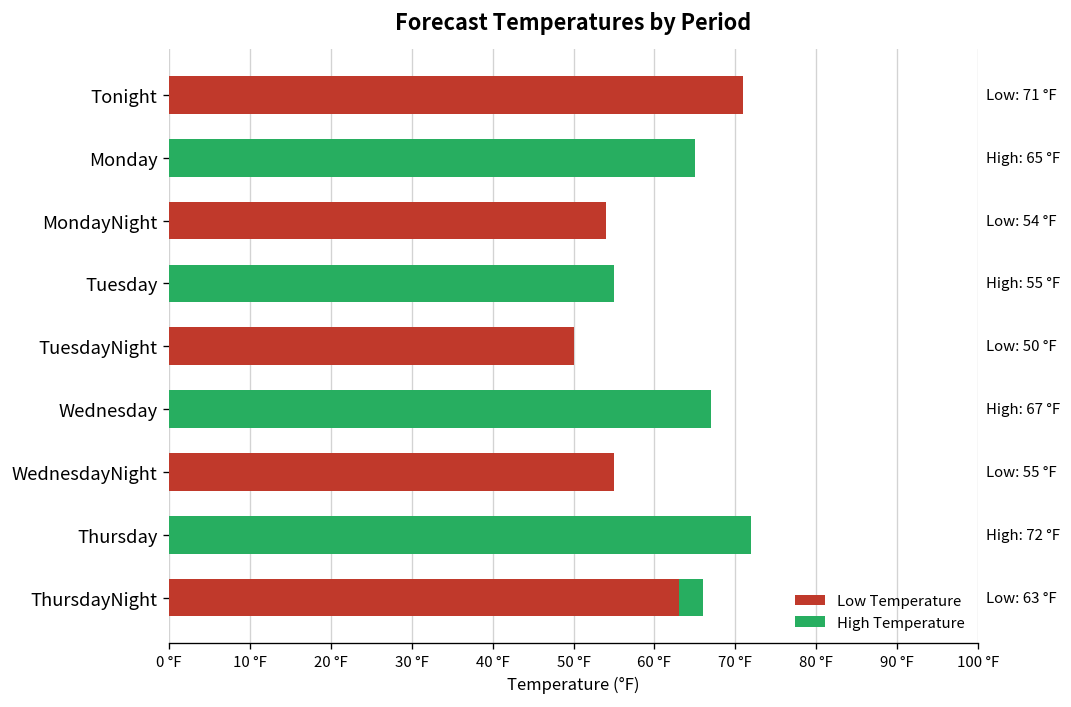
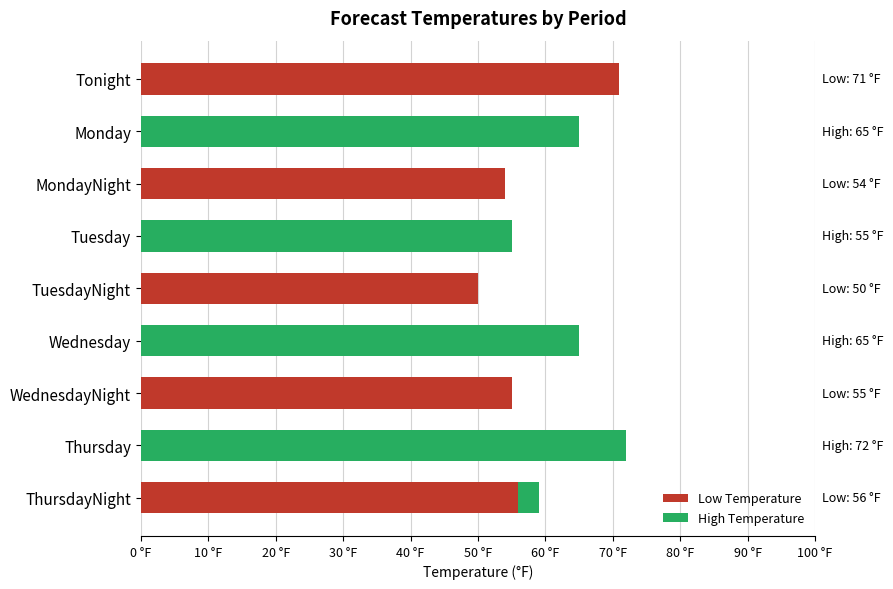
  {
    "Low Temperature": {
-     "ThursdayNight": 63
+     "ThursdayNight": 56
    },
    "High Temperature": {
-     "Wednesday": 67
+     "Wednesday": 65
    }
  }
